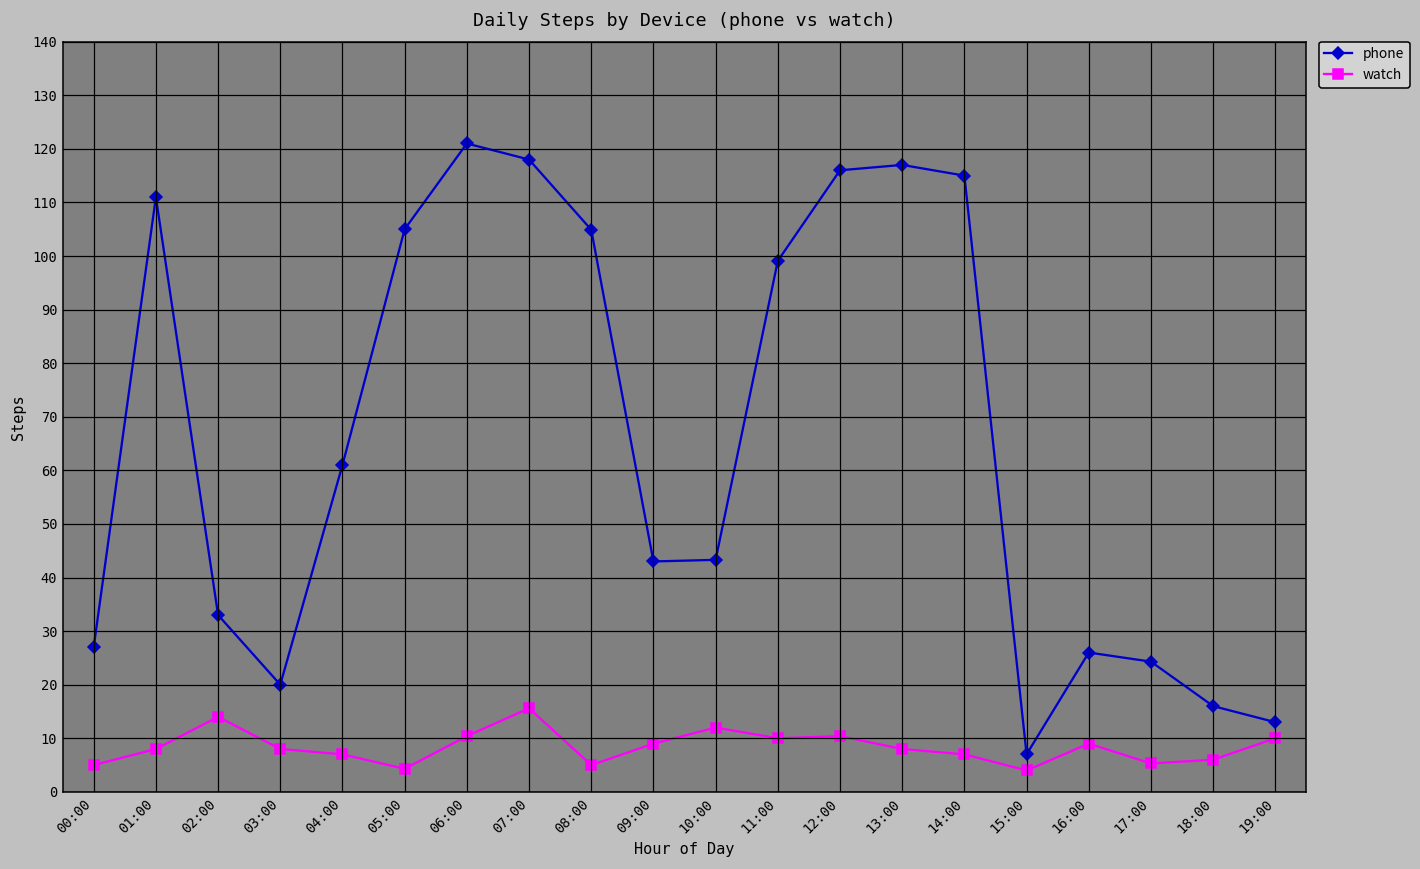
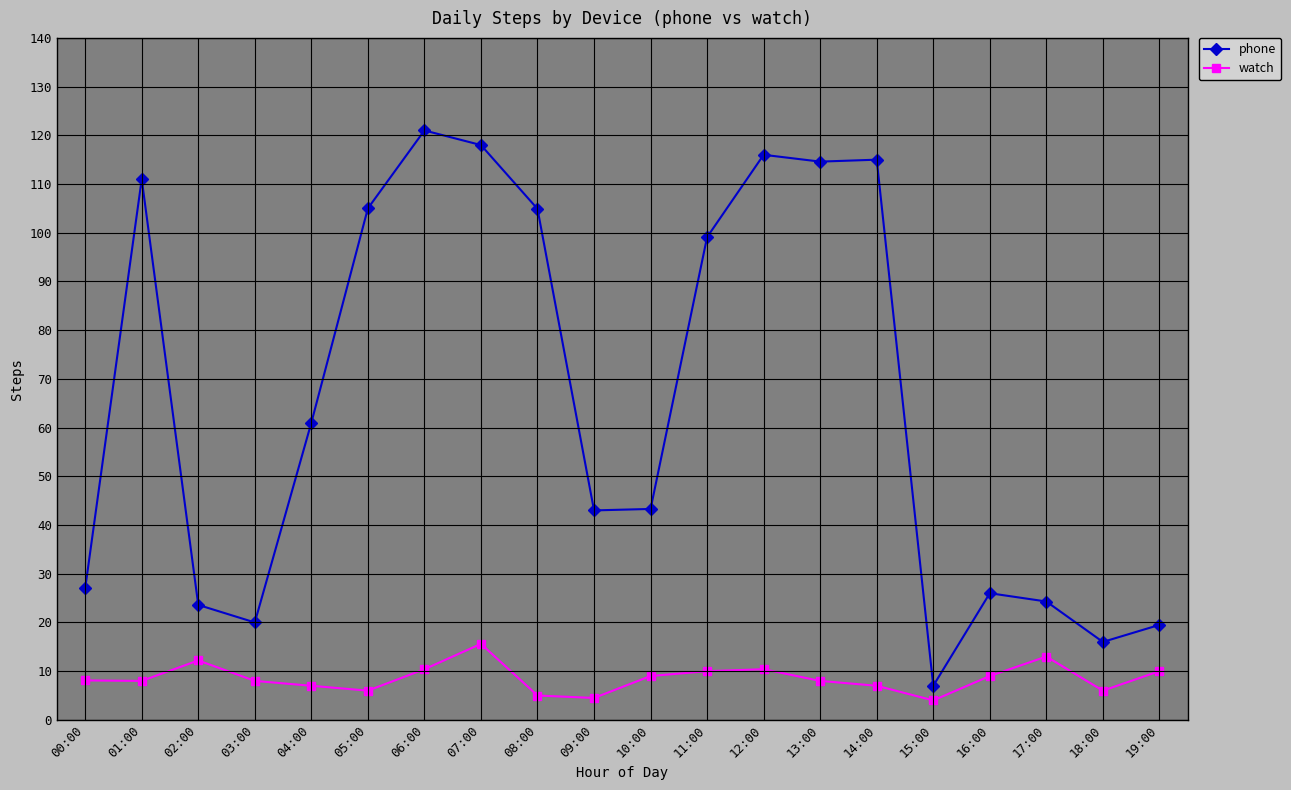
  {
    "phone": {
      "00:00": 27,
      "01:00": 111,
-     "02:00": 33,
+     "02:00": 24,
      "03:00": 20,
      "04:00": 61,
      "05:00": 105,
      "06:00": 121,
      "07:00": 118,
      "08:00": 105,
      "09:00": 43,
      "10:00": 43,
      "11:00": 99,
      "12:00": 116,
-     "13:00": 117,
+     "13:00": 115,
      "14:00": 115,
      "15:00": 7,
      "16:00": 26,
      "17:00": 24,
      "18:00": 16,
-     "19:00": 13
+     "19:00": 20
    },
    "watch": {
-     "00:00": 5,
+     "00:00": 8,
      "01:00": 8,
-     "02:00": 14,
+     "02:00": 12,
      "03:00": 8,
      "04:00": 7,
-     "05:00": 4,
+     "05:00": 6,
      "06:00": 10,
      "07:00": 16,
      "08:00": 5,
-     "09:00": 9,
-     "10:00": 12,
+     "09:00": 5,
+     "10:00": 9,
      "11:00": 10,
      "12:00": 10,
      "13:00": 8,
      "14:00": 7,
      "15:00": 4,
      "16:00": 9,
-     "17:00": 5,
+     "17:00": 13,
      "18:00": 6,
      "19:00": 10
    }
  }
